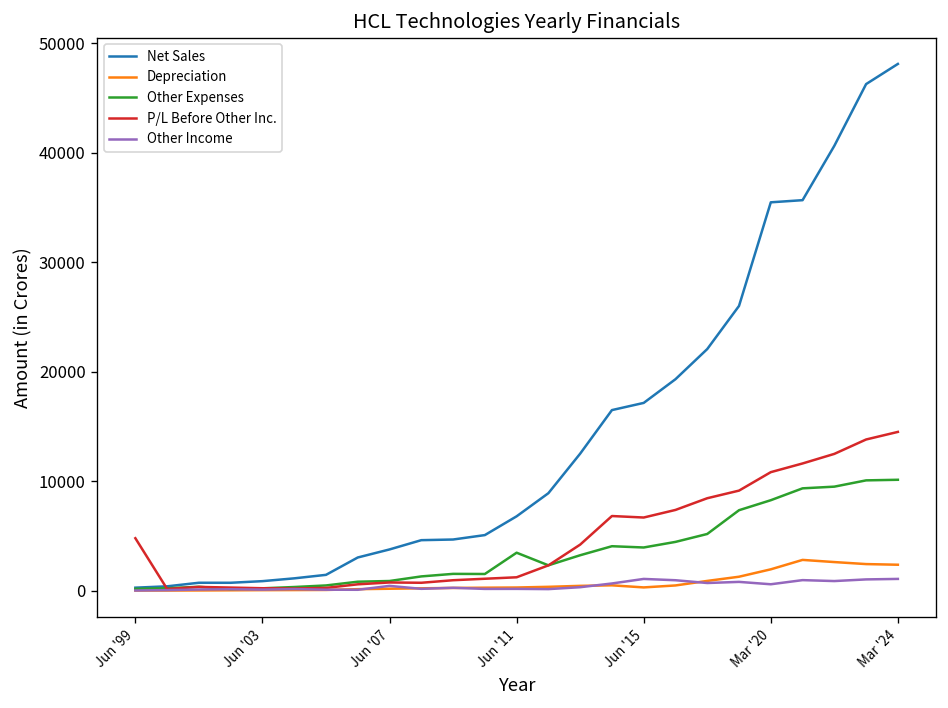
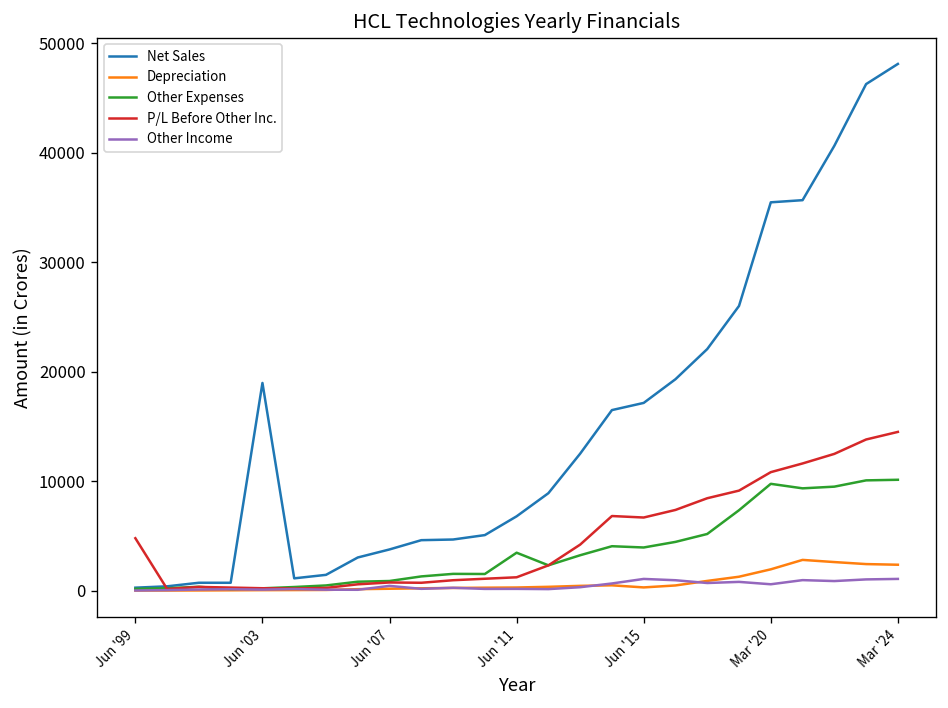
  {
    "Net Sales": {
-     "Jun '03": 1000,
+     "Jun '03": 19000,
      "Jun '07": 4000,
      "Jun '11": 7000,
      "Jun '15": 17000,
      "Mar '20": 35000,
      "Mar '24": 48000
    },
    "Depreciation": {
      "Jun '15": 0,
      "Mar '20": 2000,
      "Mar '24": 2000
    },
    "Other Expenses": {
      "Jun '11": 3000,
      "Jun '15": 4000,
-     "Mar '20": 8000,
+     "Mar '20": 10000,
      "Mar '24": 10000
    },
    "P/L Before Other Inc.": {
      "Jun '99": 5000,
      "Jun '11": 1000,
      "Jun '15": 7000,
      "Mar '20": 11000,
      "Mar '24": 15000
    },
    "Other Income": {
      "Jun '15": 1000,
      "Mar '20": 1000,
      "Mar '24": 1000
    }
  }
